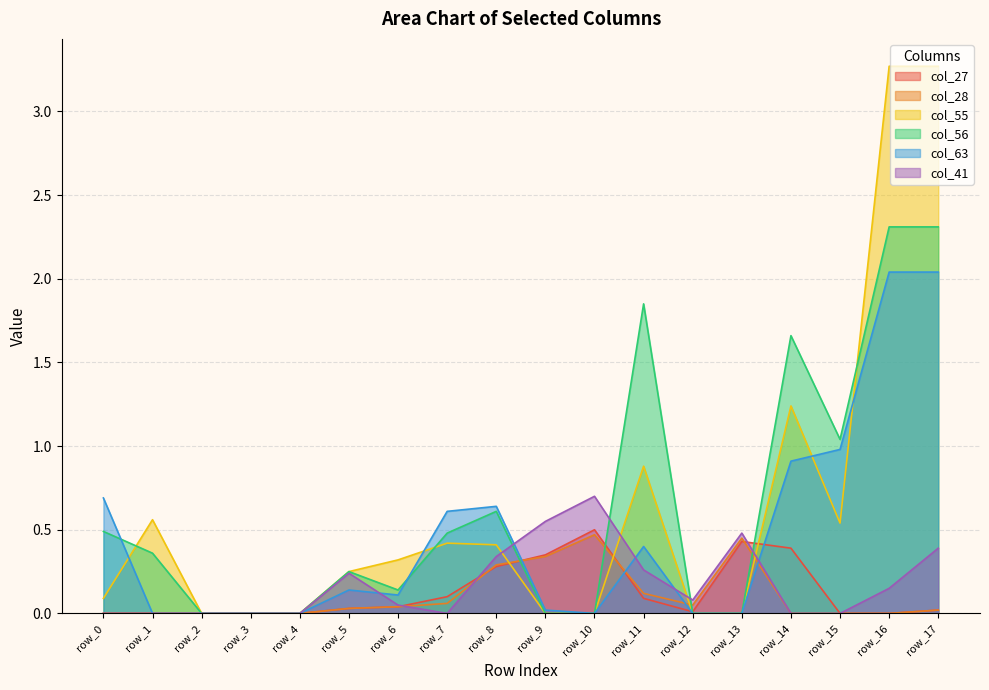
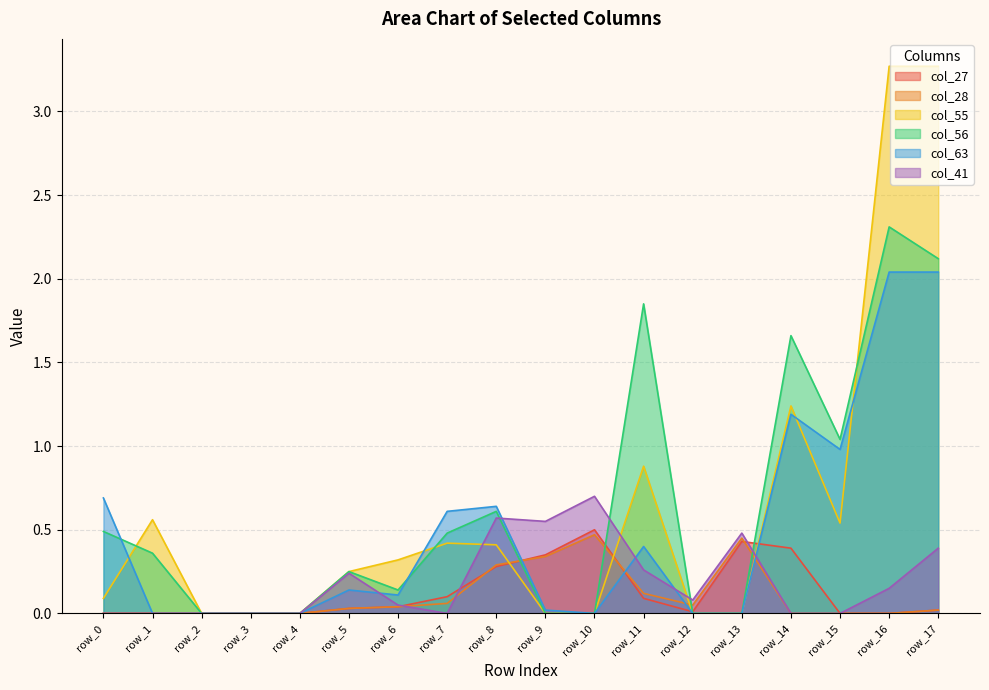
  {
    "col_56": {
      "row_0": 0.49,
      "row_1": 0.36,
      "row_6": 0.14,
      "row_7": 0.48,
      "row_8": 0.61,
      "row_11": 1.85,
      "row_14": 1.66,
      "row_15": 1.04,
      "row_16": 2.31,
-     "row_17": 2.31
+     "row_17": 2.12
    },
    "col_63": {
      "row_0": 0.69,
      "row_5": 0.14,
      "row_6": 0.11,
      "row_7": 0.61,
      "row_8": 0.64,
      "row_9": 0.02,
      "row_11": 0.40,
-     "row_14": 0.91,
+     "row_14": 1.19,
      "row_15": 0.98,
      "row_16": 2.04,
      "row_17": 2.04
    },
    "col_41": {
      "row_7": 0.00,
-     "row_8": 0.34,
+     "row_8": 0.57,
      "row_9": 0.55,
      "row_10": 0.70,
      "row_11": 0.26,
      "row_12": 0.08,
      "row_13": 0.48,
      "row_16": 0.15,
      "row_17": 0.39
    }
  }
